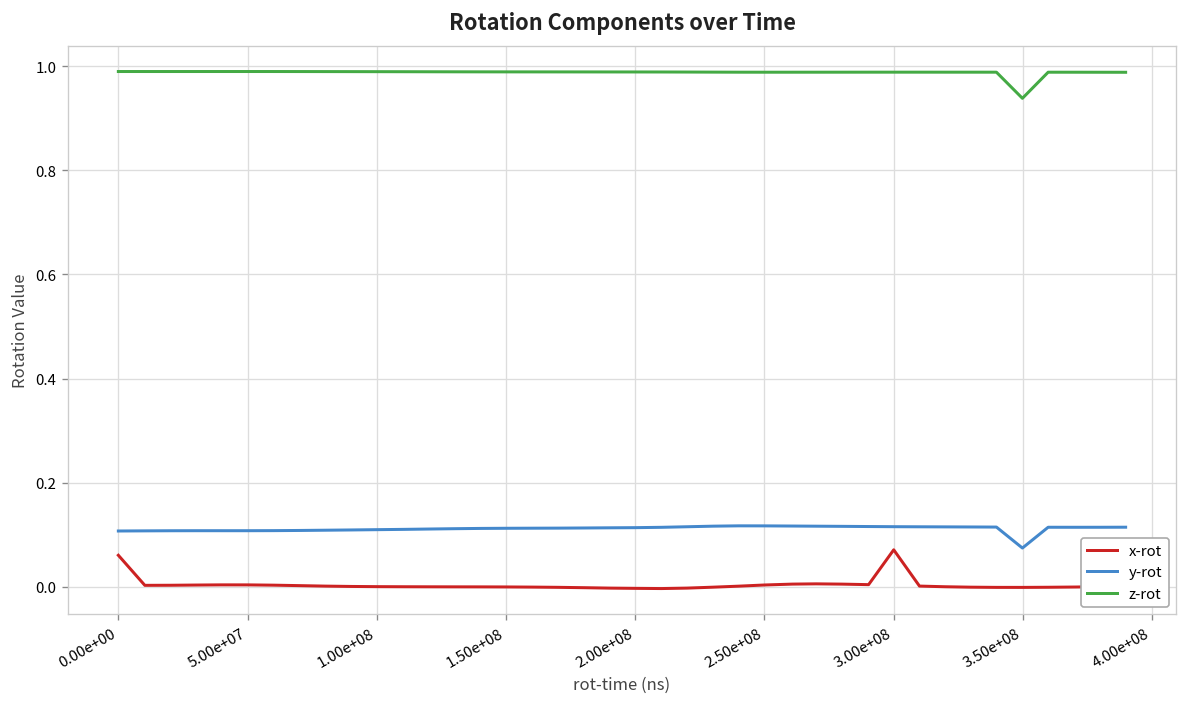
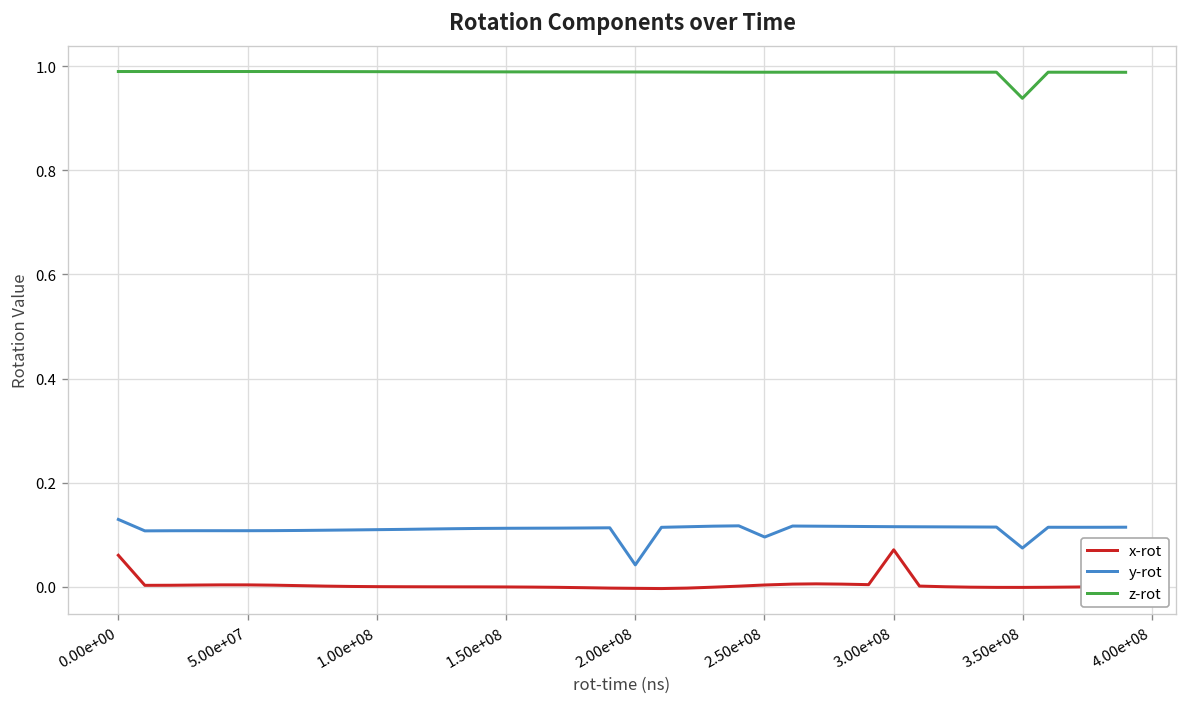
  {
    "x-rot": {
      "0.00e+00": 0.06,
      "1.50e+08": 0.00,
      "2.00e+08": 0.00,
      "2.50e+08": 0.00,
      "3.00e+08": 0.07,
      "3.50e+08": 0.00
    },
    "y-rot": {
-     "0.00e+00": 0.11,
+     "0.00e+00": 0.13,
      "1.50e+08": 0.11,
-     "2.00e+08": 0.11,
-     "2.50e+08": 0.12,
+     "2.00e+08": 0.04,
+     "2.50e+08": 0.10,
      "3.00e+08": 0.12,
      "3.50e+08": 0.07
    },
    "z-rot": {
      "0.00e+00": 0.99,
      "1.50e+08": 0.99,
      "2.00e+08": 0.99,
      "2.50e+08": 0.99,
      "3.00e+08": 0.99,
      "3.50e+08": 0.94
    }
  }
